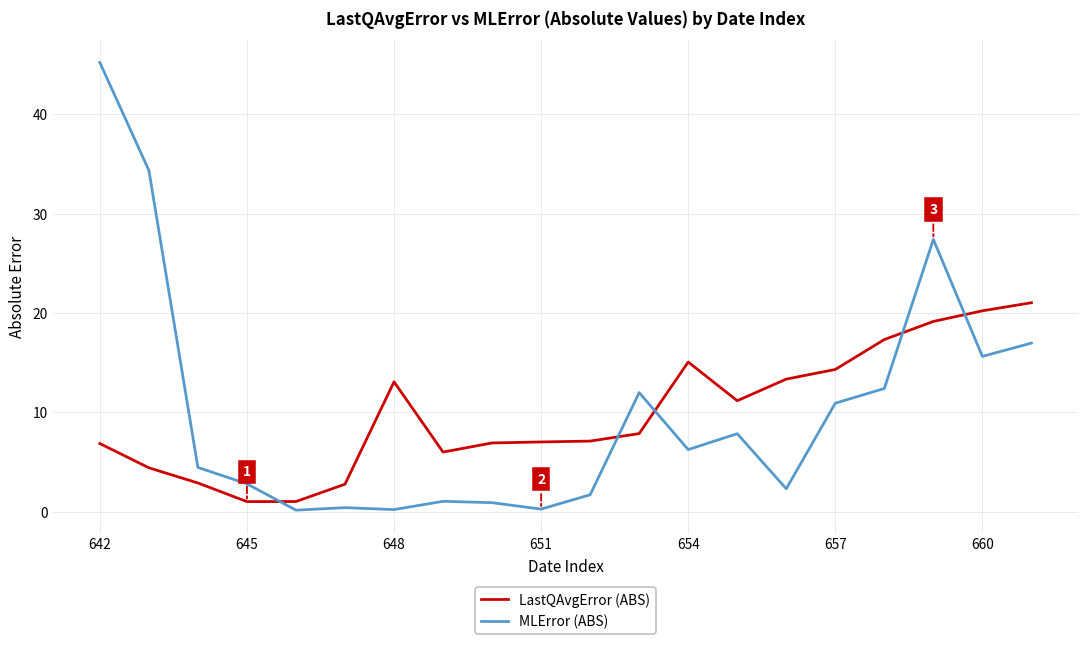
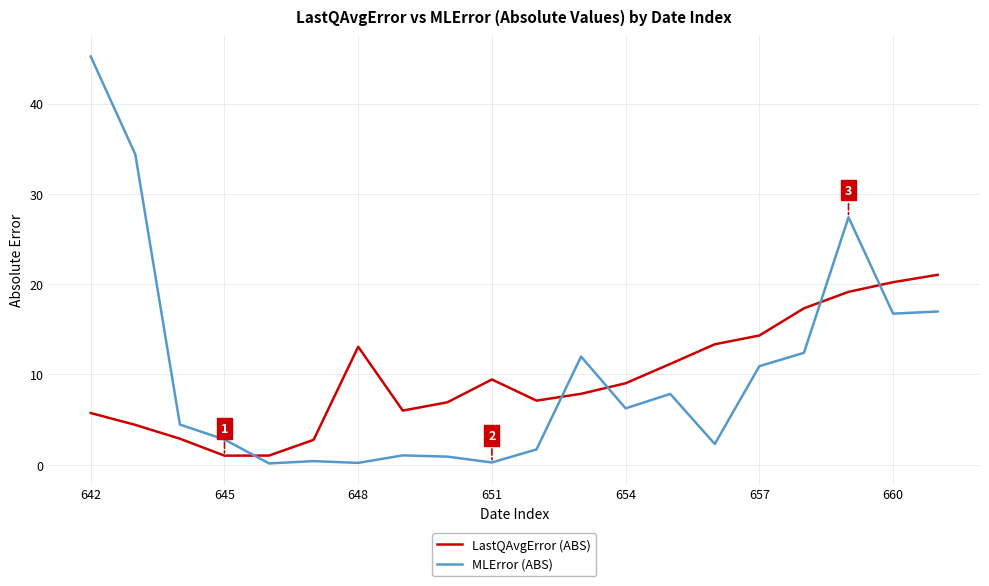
  {
    "LastQAvgError (ABS)": {
-     "642": 7,
+     "642": 6,
      "648": 13,
-     "651": 7,
-     "654": 15,
+     "651": 9,
+     "654": 9,
      "657": 14,
      "660": 20
    },
    "MLError (ABS)": {
      "642": 45,
      "648": 0,
      "654": 6,
      "657": 11,
-     "660": 16
+     "660": 17
    }
  }
